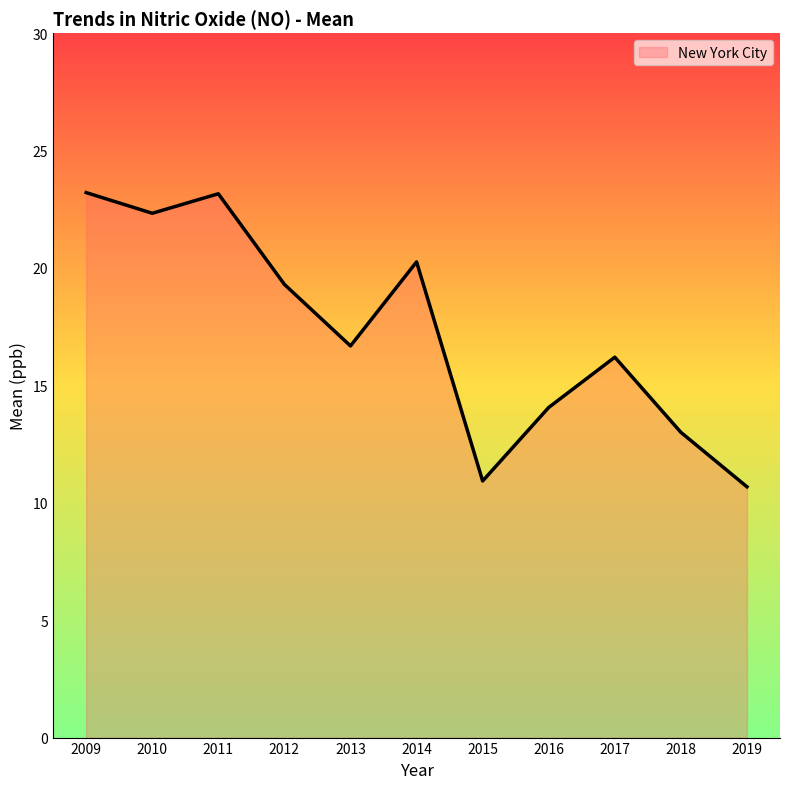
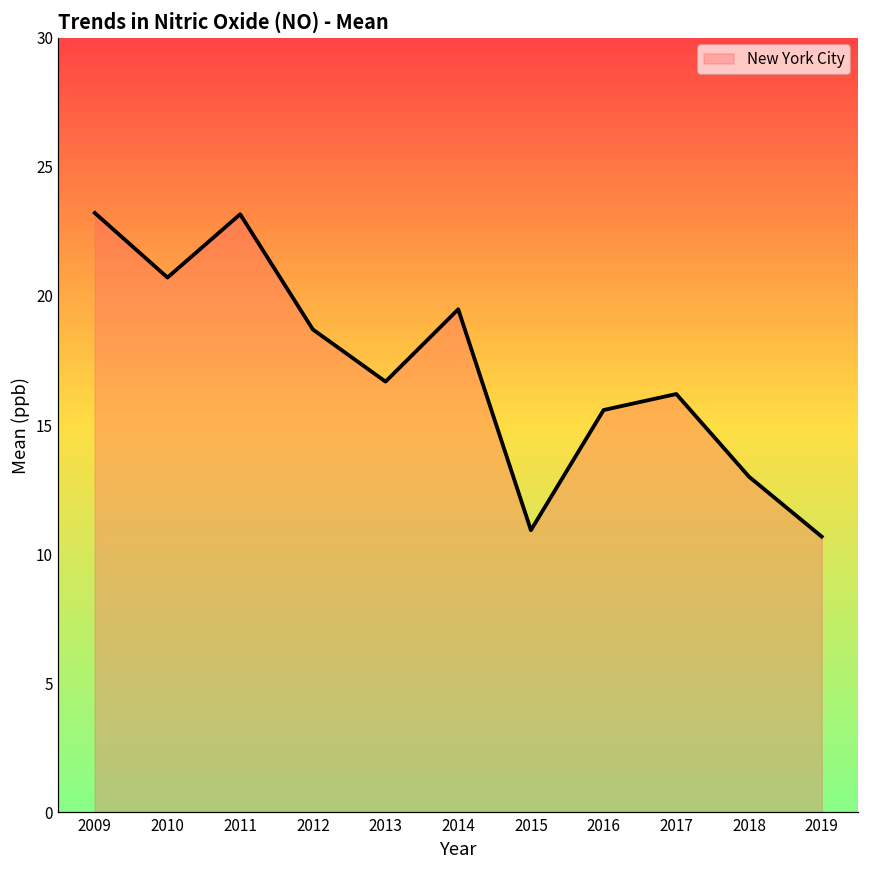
  {
    "2009": 23.2,
-   "2010": 22.3,
+   "2010": 20.7,
    "2011": 23.2,
-   "2012": 19.3,
+   "2012": 18.7,
    "2013": 16.7,
-   "2014": 20.3,
+   "2014": 19.5,
    "2015": 10.9,
-   "2016": 14.1,
+   "2016": 15.6,
    "2017": 16.2,
    "2018": 13.0,
    "2019": 10.7
  }
